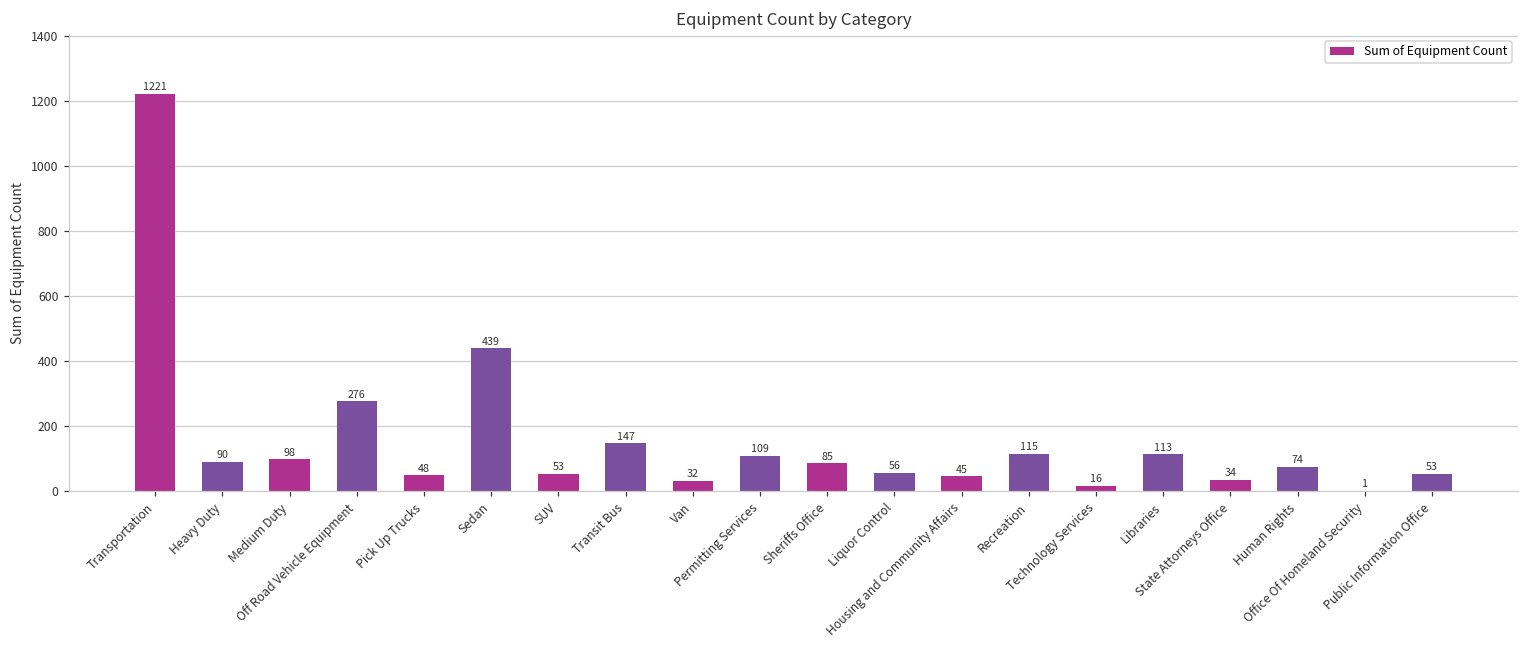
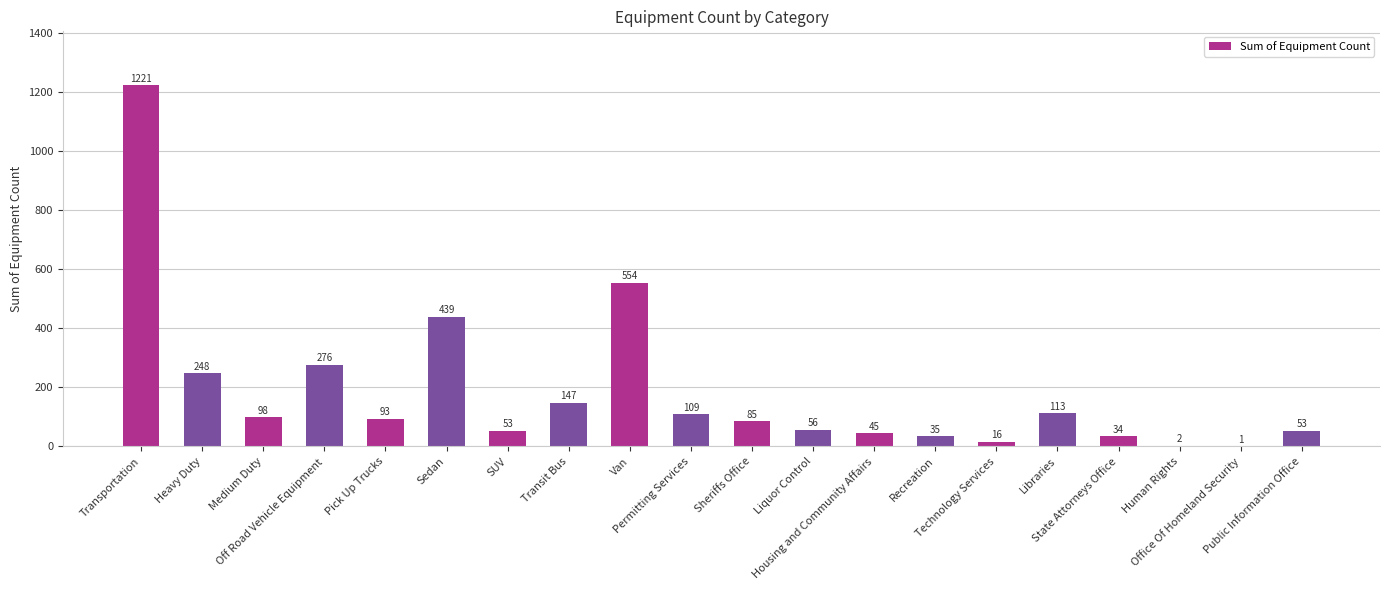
  {
    "Transportation": 1221,
-   "Heavy Duty": 90,
+   "Heavy Duty": 248,
    "Medium Duty": 98,
    "Off Road Vehicle Equipment": 276,
-   "Pick Up Trucks": 48,
+   "Pick Up Trucks": 93,
    "Sedan": 439,
    "SUV": 53,
    "Transit Bus": 147,
-   "Van": 32,
+   "Van": 554,
    "Permitting Services": 109,
    "Sheriffs Office": 85,
    "Liquor Control": 56,
    "Housing and Community Affairs": 45,
-   "Recreation": 115,
+   "Recreation": 35,
    "Technology Services": 16,
    "Libraries": 113,
    "State Attorneys Office": 34,
-   "Human Rights": 74,
+   "Human Rights": 2,
    "Office Of Homeland Security": 1,
    "Public Information Office": 53
  }
